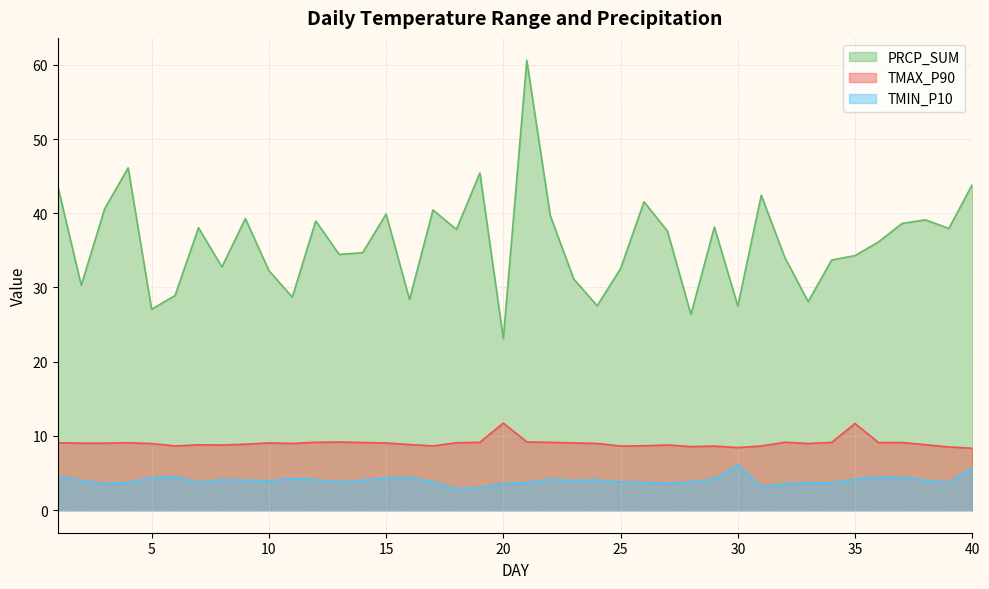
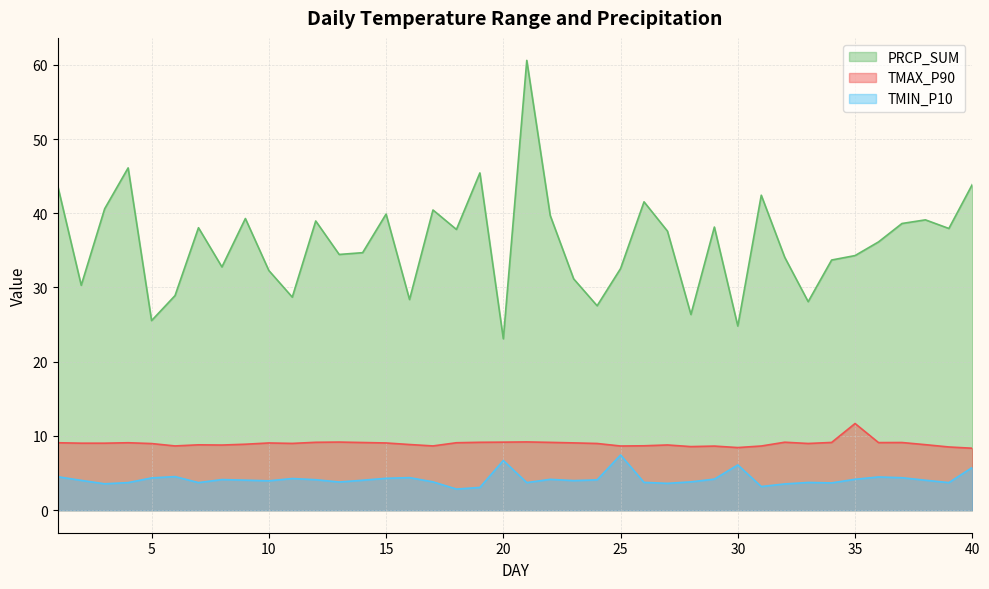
  {
    "PRCP_SUM": {
-     "5": 27,
+     "5": 26,
      "10": 32,
      "15": 40,
      "20": 23,
      "25": 33,
-     "30": 28,
+     "30": 25,
      "35": 34,
      "40": 44
    },
    "TMAX_P90": {
      "5": 9,
      "10": 9,
      "15": 9,
-     "20": 12,
+     "20": 9,
      "25": 9,
      "30": 8,
      "35": 12,
      "40": 8
    },
    "TMIN_P10": {
      "5": 4,
      "10": 4,
      "15": 4,
-     "20": 4,
-     "25": 4,
+     "20": 7,
+     "25": 7,
      "30": 6,
      "35": 4,
      "40": 6
    }
  }
